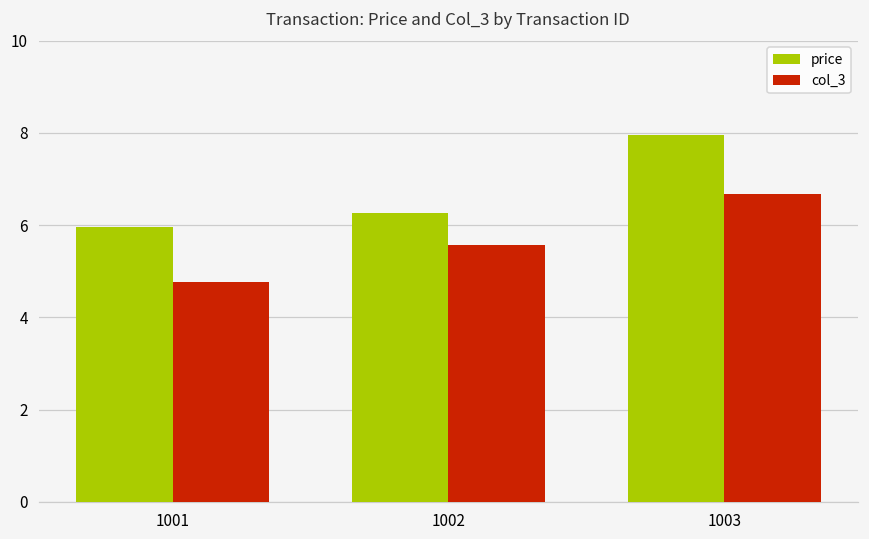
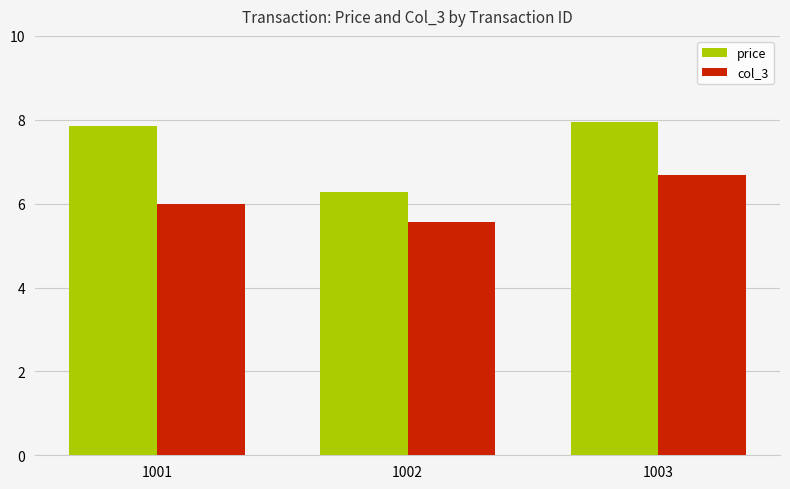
  {
    "price": {
-     "1001": 6.0,
+     "1001": 7.9,
      "1002": 6.3,
      "1003": 8.0
    },
    "col_3": {
-     "1001": 4.8,
+     "1001": 6.0,
      "1002": 5.6,
      "1003": 6.7
    }
  }
